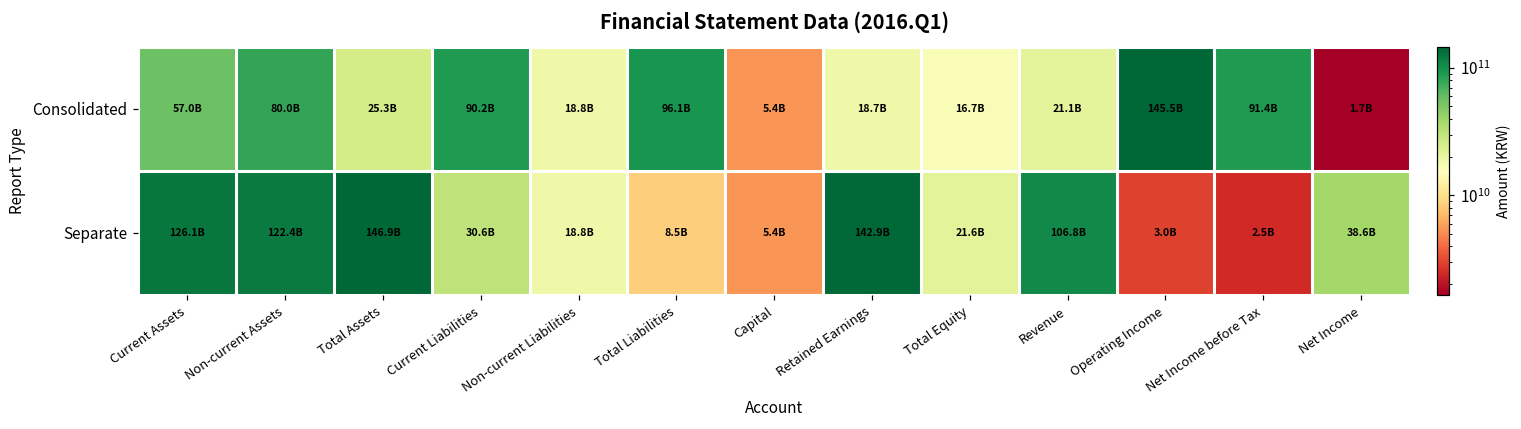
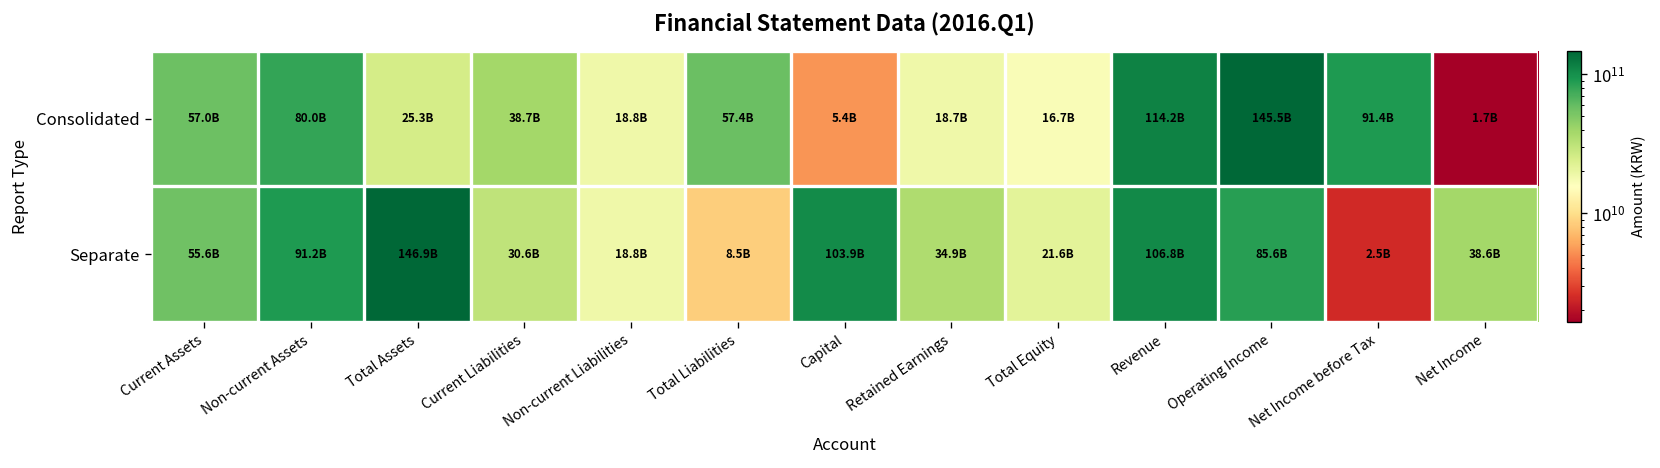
  {
    "Consolidated": {
      "Current Assets": "57.0B",
      "Non-current Assets": "80.0B",
      "Total Assets": "25.3B",
-     "Current Liabilities": "90.2B",
+     "Current Liabilities": "38.7B",
      "Non-current Liabilities": "18.8B",
-     "Total Liabilities": "96.1B",
+     "Total Liabilities": "57.4B",
      "Capital": "5.4B",
      "Retained Earnings": "18.7B",
      "Total Equity": "16.7B",
-     "Revenue": "21.1B",
+     "Revenue": "114.2B",
      "Operating Income": "145.5B",
      "Net Income before Tax": "91.4B",
      "Net Income": "1.7B"
    },
    "Separate": {
-     "Current Assets": "126.1B",
-     "Non-current Assets": "122.4B",
+     "Current Assets": "55.6B",
+     "Non-current Assets": "91.2B",
      "Total Assets": "146.9B",
      "Current Liabilities": "30.6B",
      "Non-current Liabilities": "18.8B",
      "Total Liabilities": "8.5B",
-     "Capital": "5.4B",
-     "Retained Earnings": "142.9B",
+     "Capital": "103.9B",
+     "Retained Earnings": "34.9B",
      "Total Equity": "21.6B",
      "Revenue": "106.8B",
-     "Operating Income": "3.0B",
+     "Operating Income": "85.6B",
      "Net Income before Tax": "2.5B",
      "Net Income": "38.6B"
    }
  }
